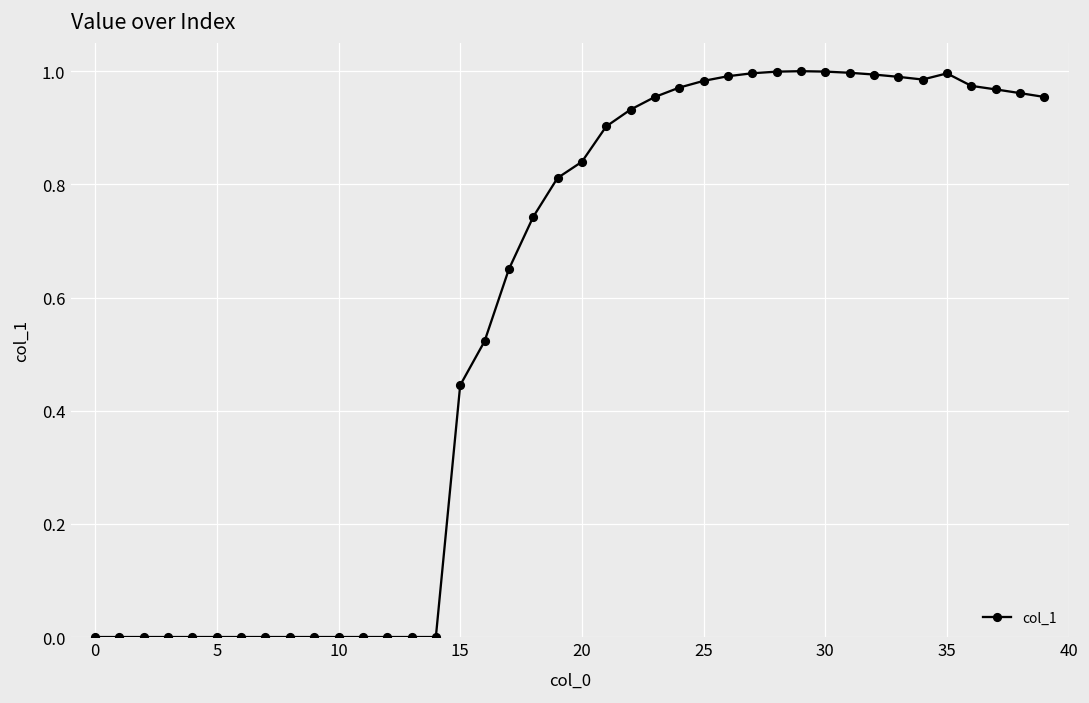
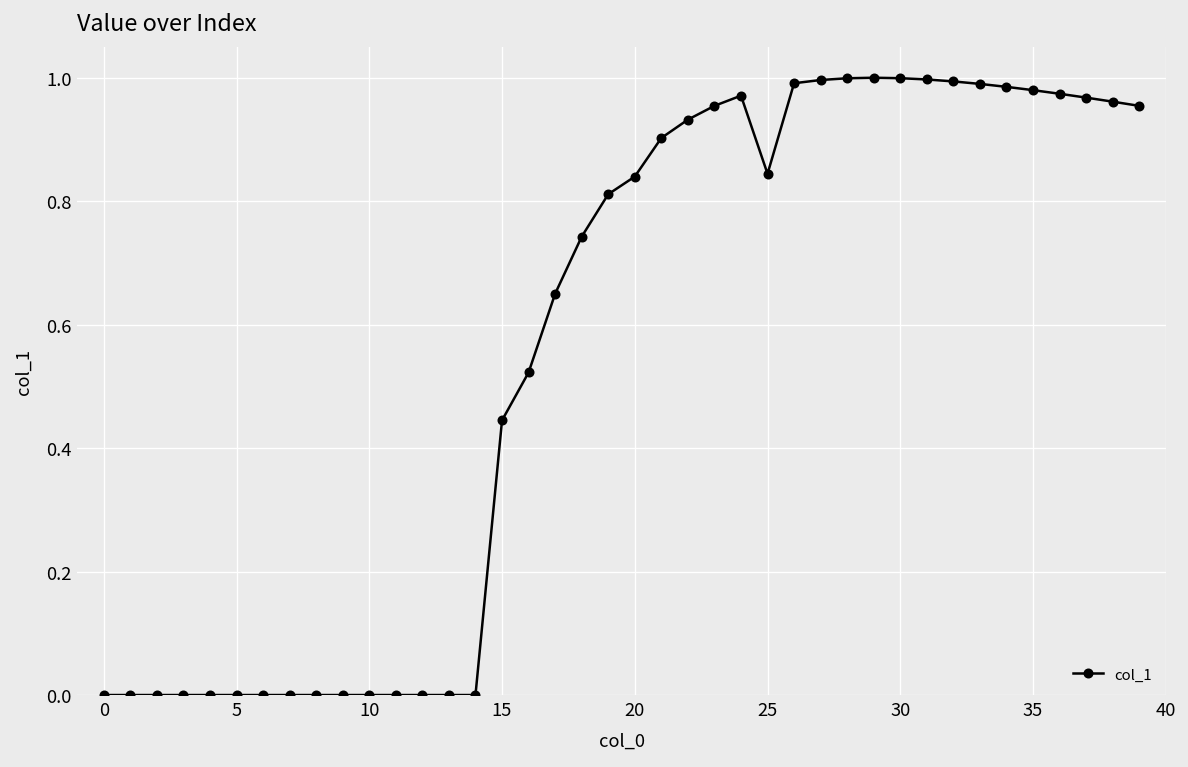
  {
    "0": 0.00,
    "5": 0.00,
    "10": 0.00,
    "15": 0.44,
    "20": 0.84,
-   "25": 0.98,
+   "25": 0.84,
    "30": 1.00,
-   "35": 1.00
+   "35": 0.98
  }
